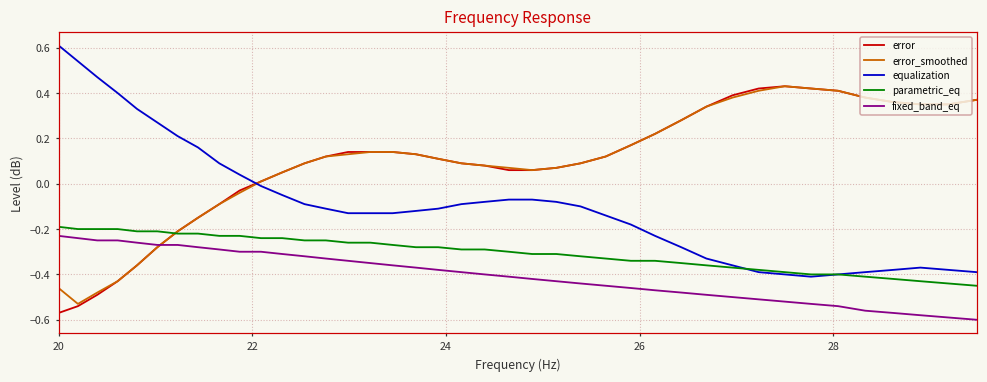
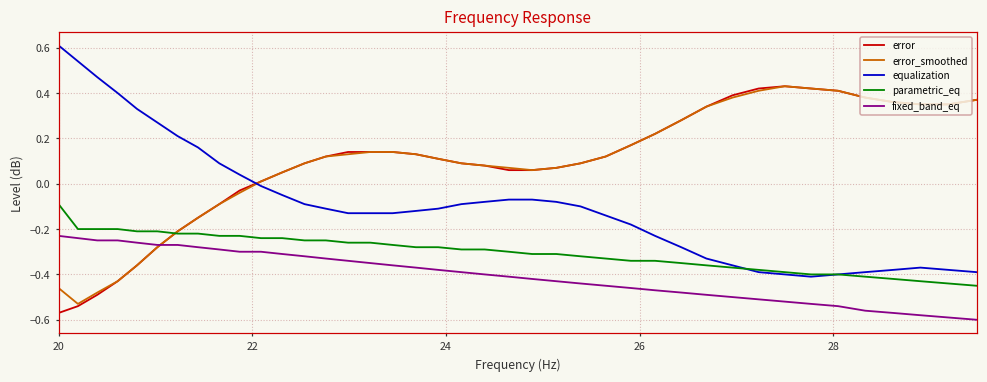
  {
    "error": {
      "20": -0.57
    },
    "error_smoothed": {
      "20": -0.46
    },
    "equalization": {
      "20": 0.61
    },
    "parametric_eq": {
-     "20": -0.19
+     "20": -0.09
    },
    "fixed_band_eq": {
      "20": -0.23
    }
  }
